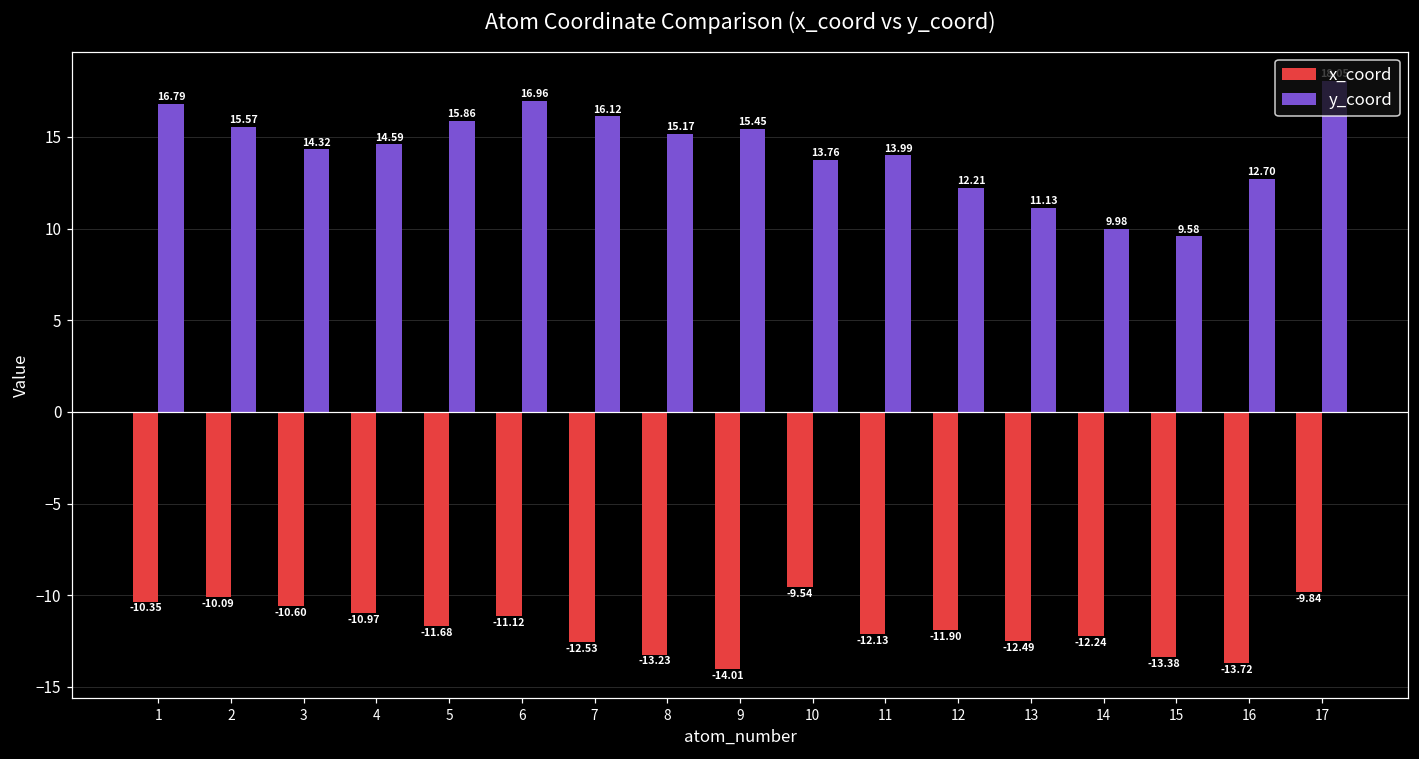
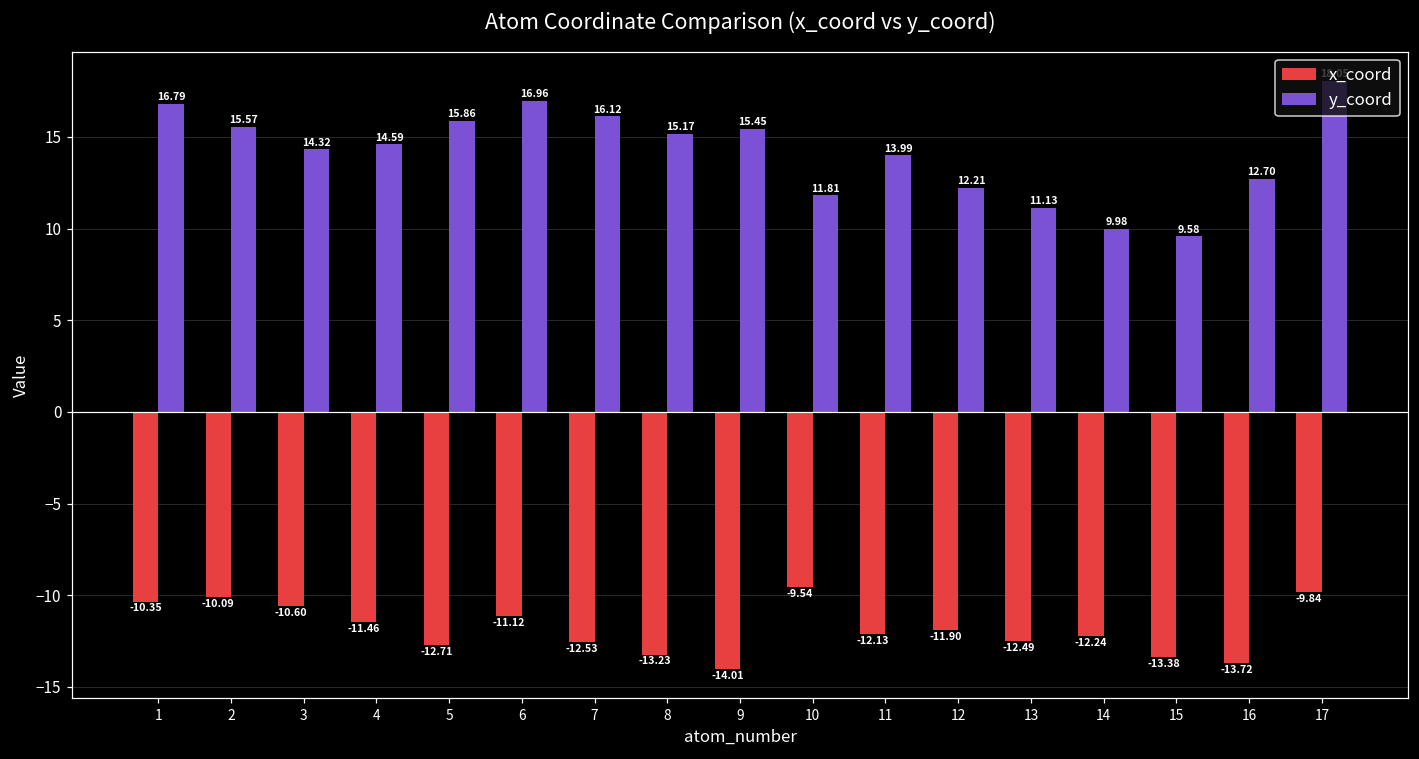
  {
    "x_coord": {
      "1": -10.35,
      "2": -10.09,
      "3": -10.60,
-     "4": -10.97,
-     "5": -11.68,
+     "4": -11.46,
+     "5": -12.71,
      "6": -11.12,
      "7": -12.53,
      "8": -13.23,
      "9": -14.01,
      "10": -9.54,
      "11": -12.13,
      "12": -11.90,
      "13": -12.49,
      "14": -12.24,
      "15": -13.38,
      "16": -13.72,
      "17": -9.84
    },
    "y_coord": {
      "1": 16.79,
      "2": 15.57,
      "3": 14.32,
      "4": 14.59,
      "5": 15.86,
      "6": 16.96,
      "7": 16.12,
      "8": 15.17,
      "9": 15.45,
-     "10": 13.76,
+     "10": 11.81,
      "11": 13.99,
      "12": 12.21,
      "13": 11.13,
      "14": 9.98,
      "15": 9.58,
      "16": 12.70
    }
  }
